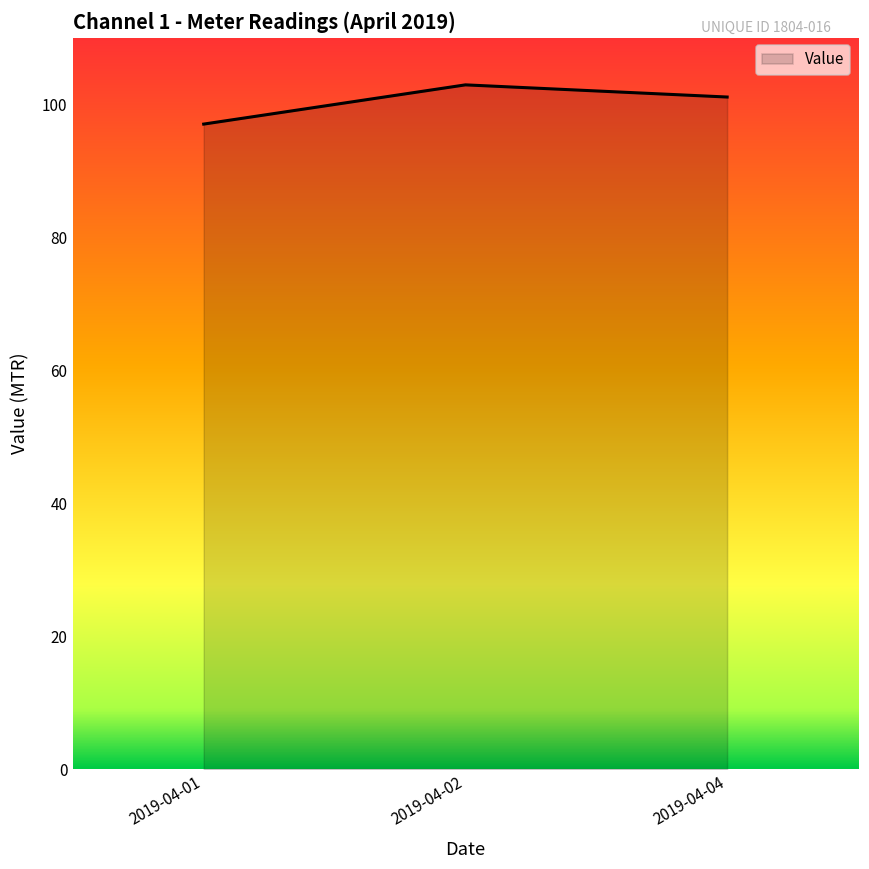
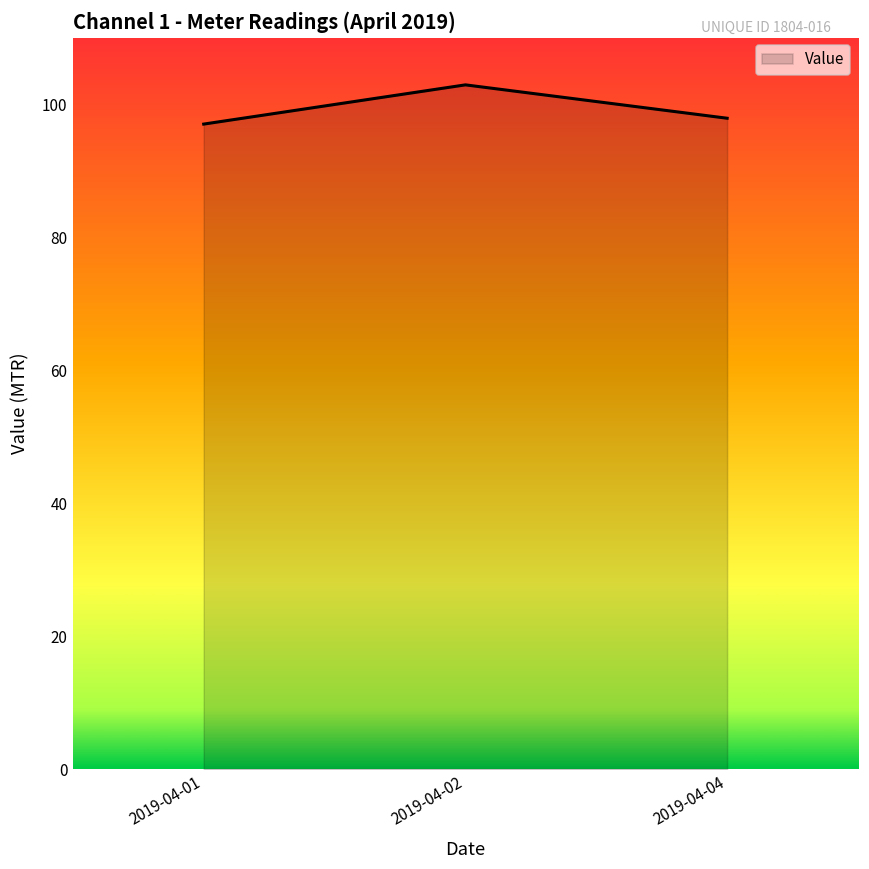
  {
    "2019-04-01": 97,
    "2019-04-02": 103,
-   "2019-04-04": 101
+   "2019-04-04": 98
  }
